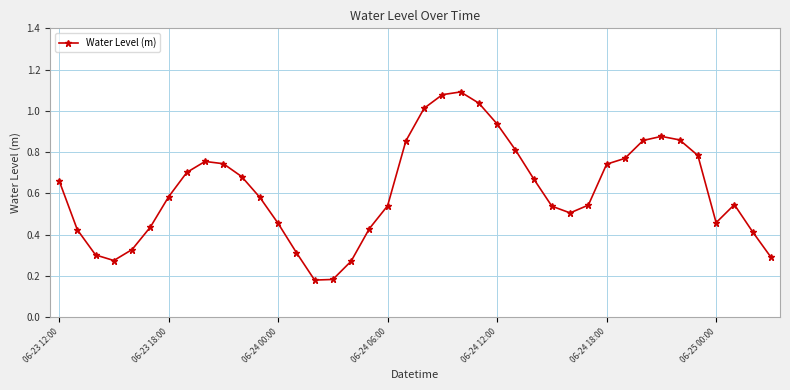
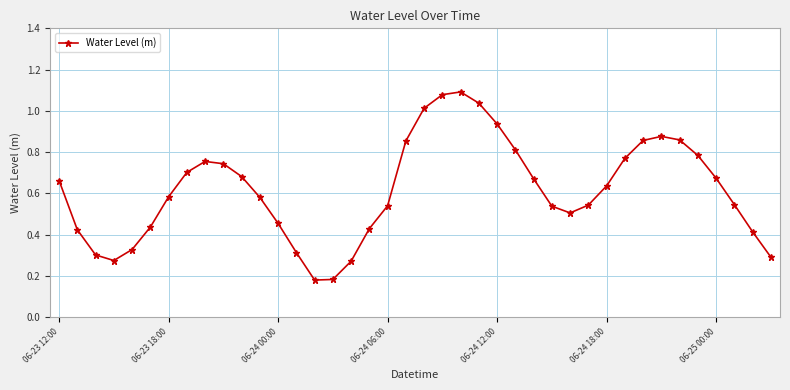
  {
    "06-23 12:00": 0.66,
    "06-23 18:00": 0.58,
    "06-24 00:00": 0.46,
    "06-24 06:00": 0.54,
    "06-24 12:00": 0.94,
-   "06-24 18:00": 0.74,
-   "06-25 00:00": 0.46
+   "06-24 18:00": 0.64,
+   "06-25 00:00": 0.67
  }
